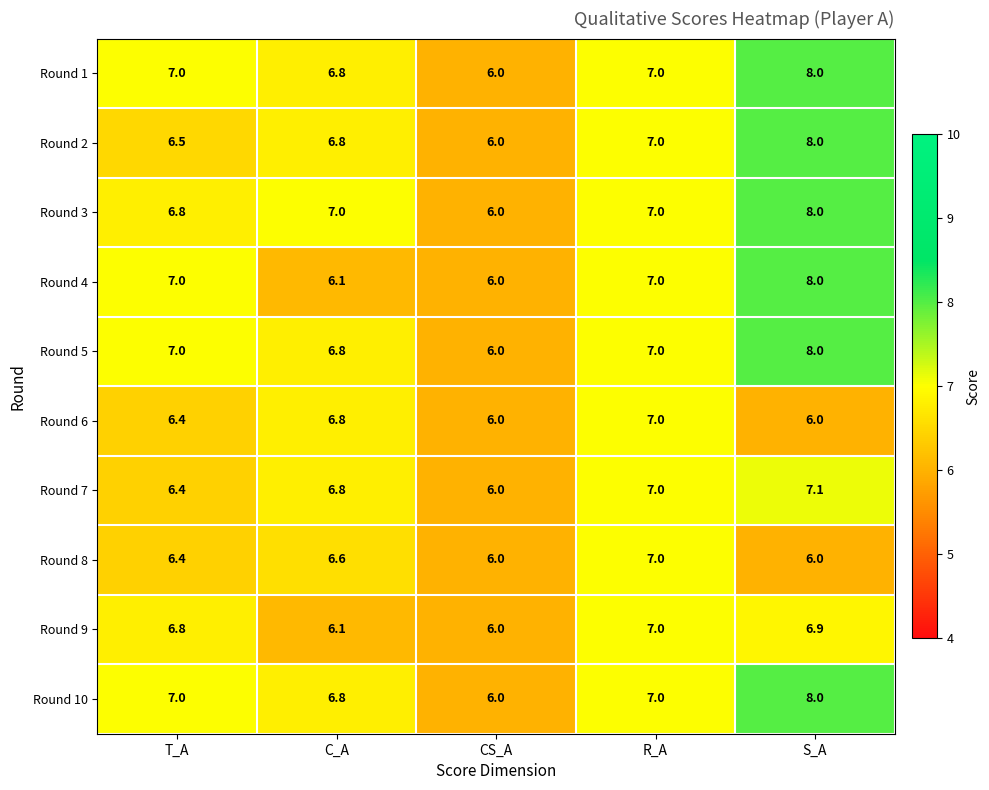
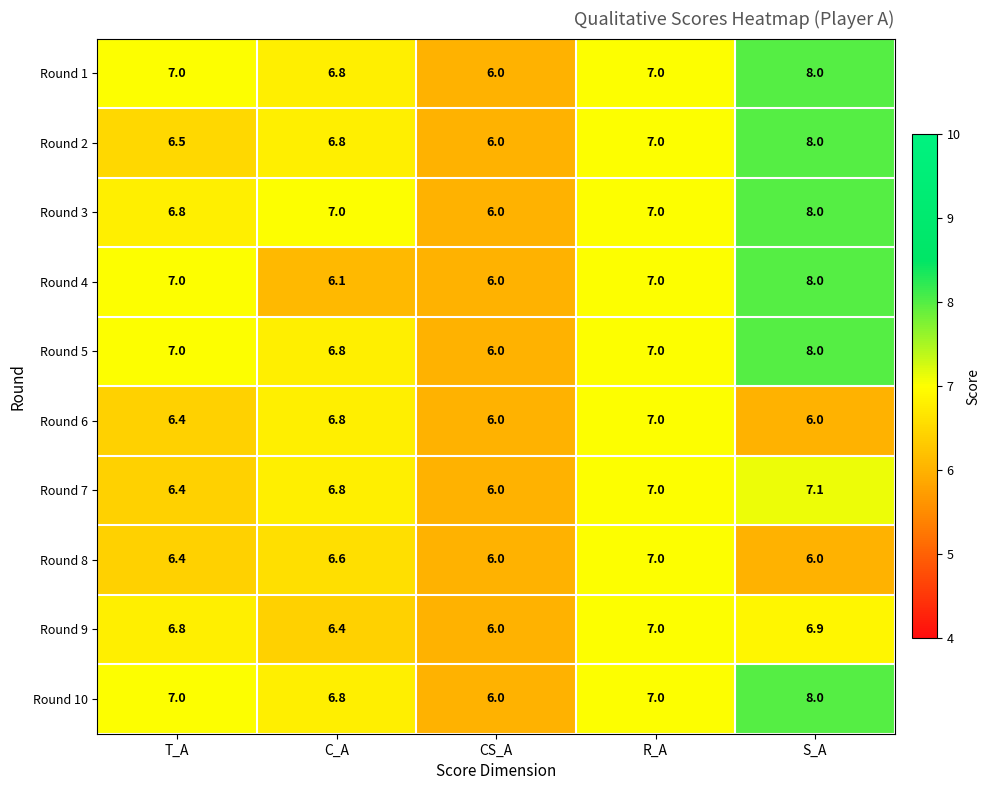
  {
    "Round 1": {
      "T_A": 7.0,
      "C_A": 6.8,
      "CS_A": 6.0,
      "R_A": 7.0,
      "S_A": 8.0
    },
    "Round 2": {
      "T_A": 6.5,
      "C_A": 6.8,
      "CS_A": 6.0,
      "R_A": 7.0,
      "S_A": 8.0
    },
    "Round 3": {
      "T_A": 6.8,
      "C_A": 7.0,
      "CS_A": 6.0,
      "R_A": 7.0,
      "S_A": 8.0
    },
    "Round 4": {
      "T_A": 7.0,
      "C_A": 6.1,
      "CS_A": 6.0,
      "R_A": 7.0,
      "S_A": 8.0
    },
    "Round 5": {
      "T_A": 7.0,
      "C_A": 6.8,
      "CS_A": 6.0,
      "R_A": 7.0,
      "S_A": 8.0
    },
    "Round 6": {
      "T_A": 6.4,
      "C_A": 6.8,
      "CS_A": 6.0,
      "R_A": 7.0,
      "S_A": 6.0
    },
    "Round 7": {
      "T_A": 6.4,
      "C_A": 6.8,
      "CS_A": 6.0,
      "R_A": 7.0,
      "S_A": 7.1
    },
    "Round 8": {
      "T_A": 6.4,
      "C_A": 6.6,
      "CS_A": 6.0,
      "R_A": 7.0,
      "S_A": 6.0
    },
    "Round 9": {
      "T_A": 6.8,
-     "C_A": 6.1,
+     "C_A": 6.4,
      "CS_A": 6.0,
      "R_A": 7.0,
      "S_A": 6.9
    },
    "Round 10": {
      "T_A": 7.0,
      "C_A": 6.8,
      "CS_A": 6.0,
      "R_A": 7.0,
      "S_A": 8.0
    }
  }
